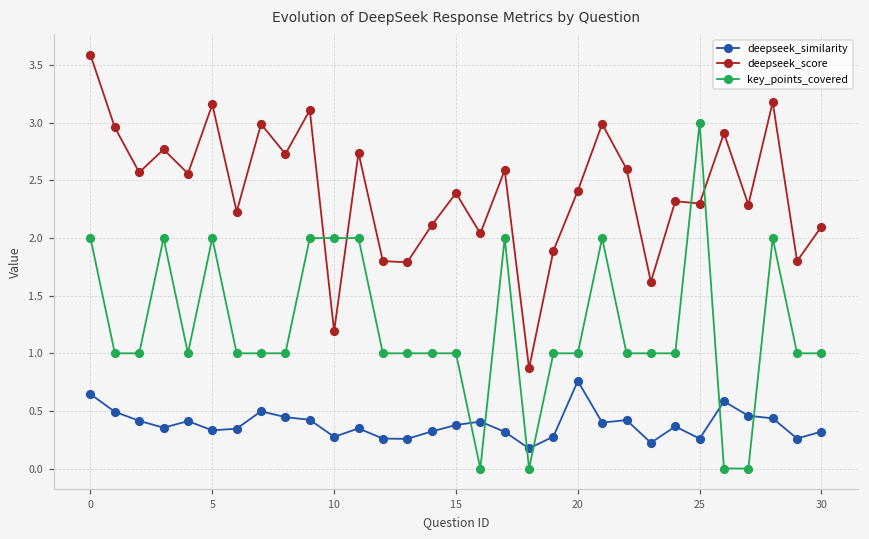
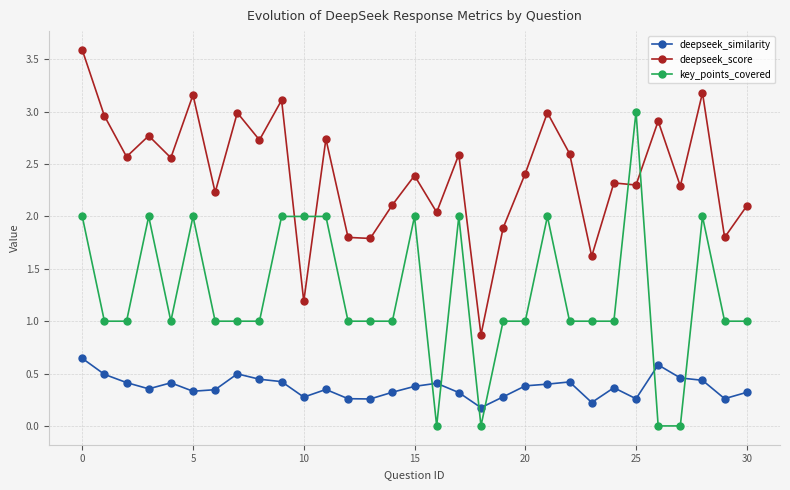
  {
    "deepseek_similarity": {
      "0": 0.65,
      "5": 0.33,
      "10": 0.28,
      "15": 0.38,
-     "20": 0.76,
+     "20": 0.38,
      "25": 0.26,
      "30": 0.32
    },
    "deepseek_score": {
      "0": 3.59,
      "5": 3.16,
      "10": 1.19,
      "15": 2.39,
      "20": 2.41,
      "25": 2.30,
      "30": 2.10
    },
    "key_points_covered": {
      "0": 2,
      "5": 2,
      "10": 2,
-     "15": 1,
+     "15": 2,
      "20": 1,
      "25": 3,
      "30": 1
    }
  }
